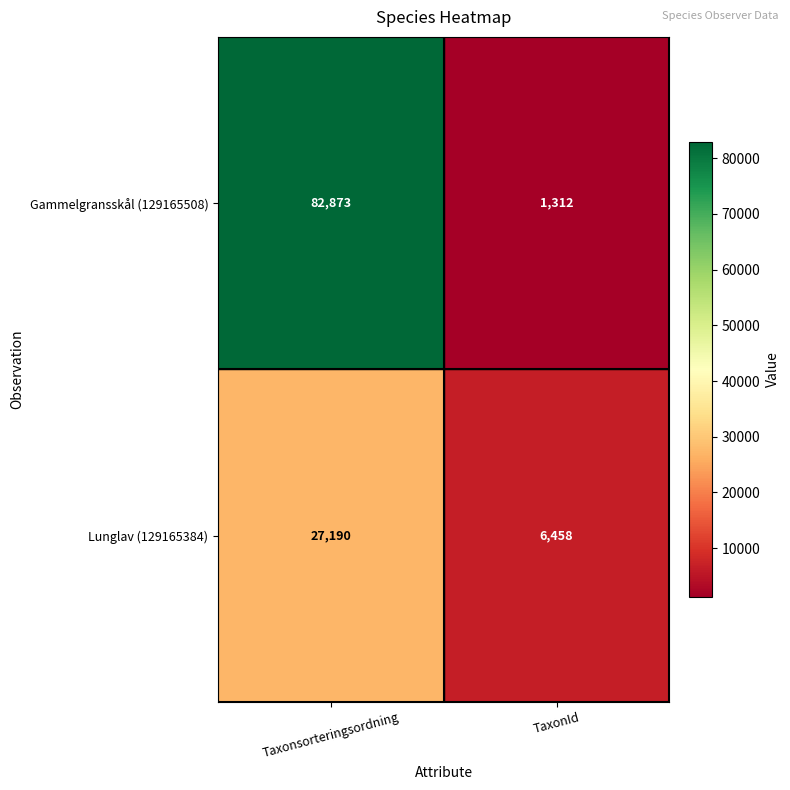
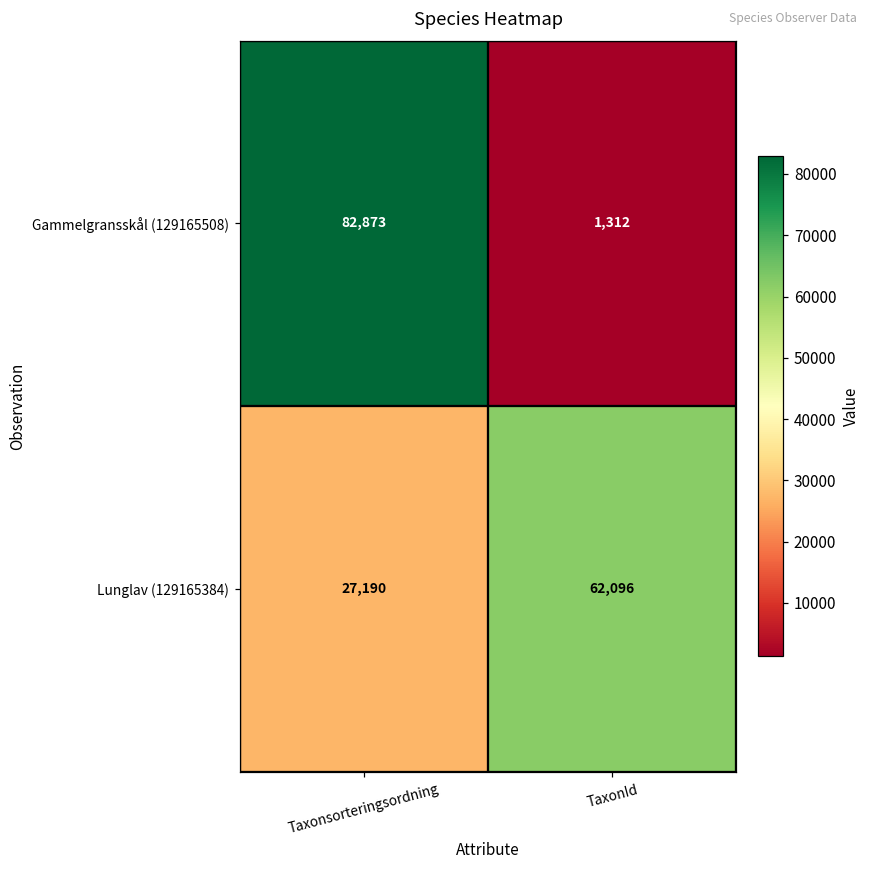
  {
    "Gammelgransskål (129165508)": {
      "Taxonsorteringsordning": "82,873",
      "TaxonId": "1,312"
    },
    "Lunglav (129165384)": {
      "Taxonsorteringsordning": "27,190",
-     "TaxonId": "6,458"
+     "TaxonId": "62,096"
    }
  }
